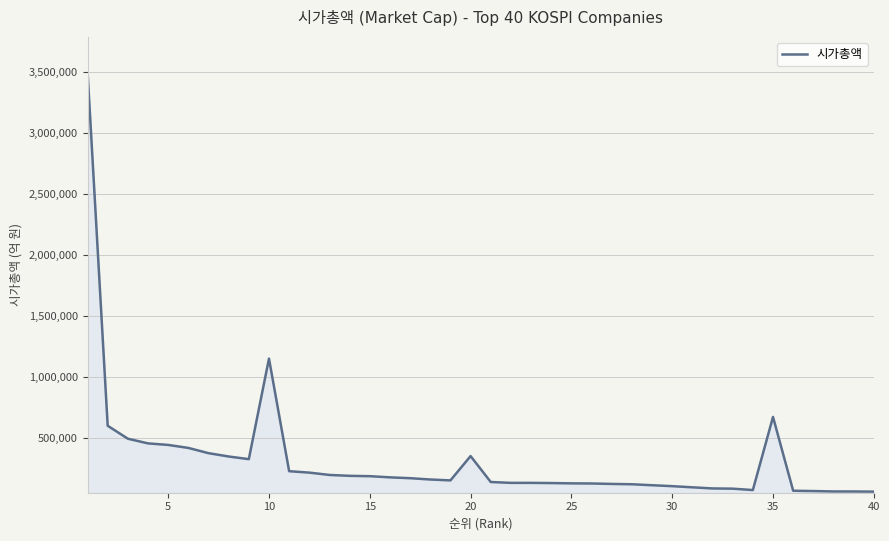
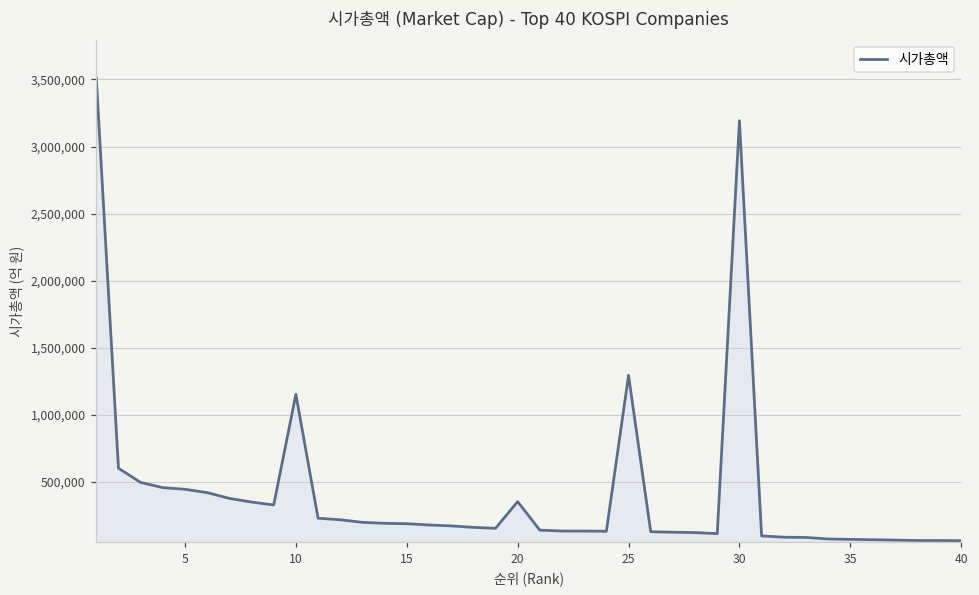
  {
    "5": "440,000",
    "10": "1,150,000",
    "15": "190,000",
    "20": "350,000",
-   "25": "130,000",
-   "30": "100,000",
-   "35": "670,000",
+   "25": "1,290,000",
+   "30": "3,190,000",
+   "35": "70,000",
    "40": "60,000"
  }
